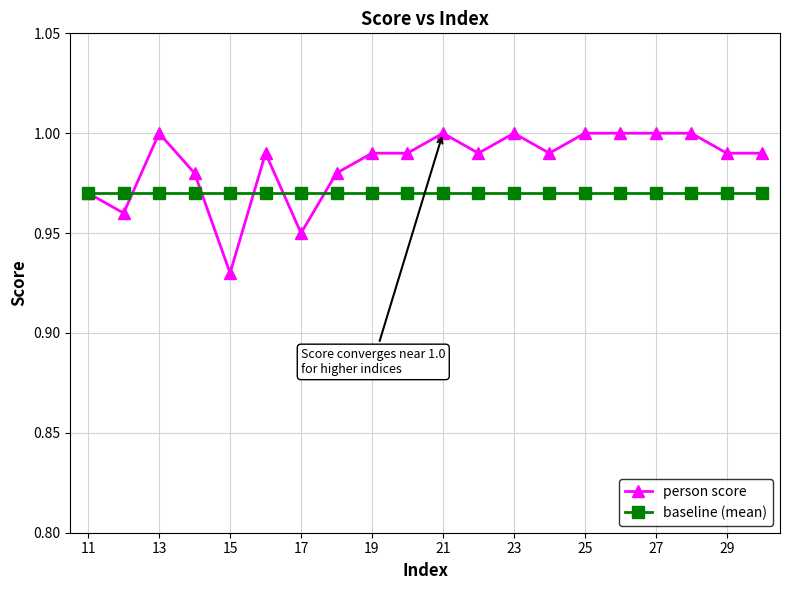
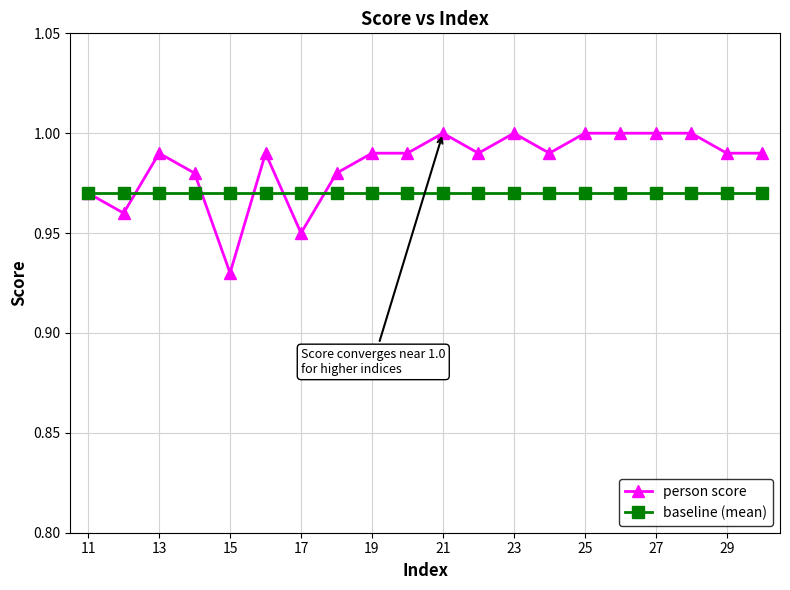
  {
    "person score": {
-     "13": 1.00,
+     "13": 0.99,
      "15": 0.93,
      "21": 1.00,
      "23": 1.00,
      "25": 1.00,
      "27": 1.00,
      "29": 0.99
    },
    "baseline (mean)": {
      "13": 0.97,
      "15": 0.97,
      "23": 0.97,
      "25": 0.97,
      "27": 0.97,
      "29": 0.97
    }
  }
